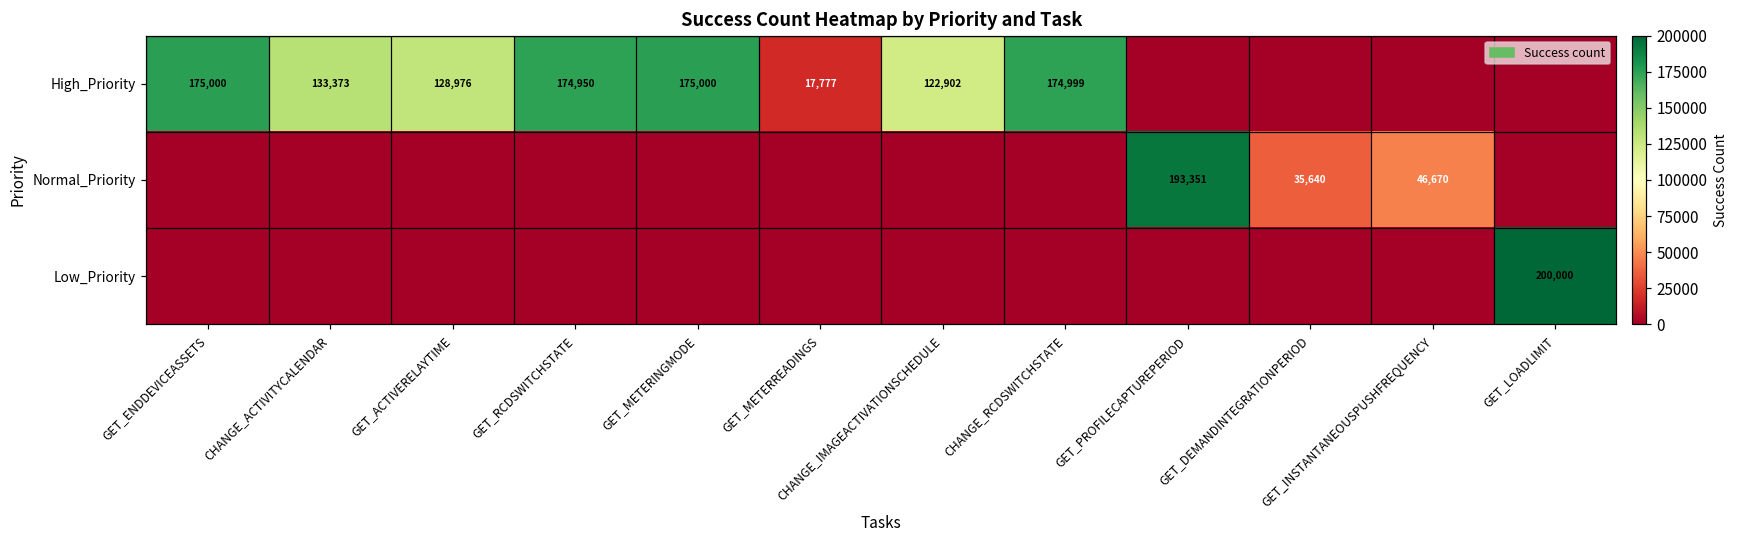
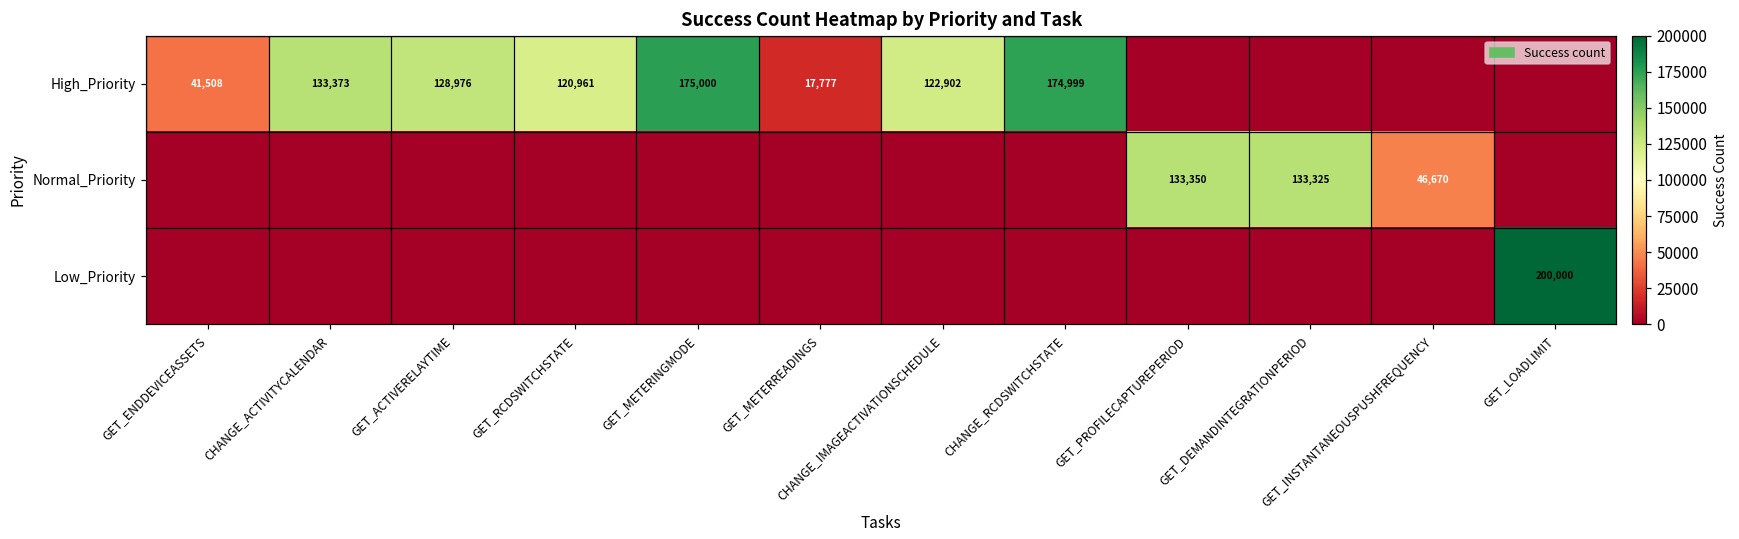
  {
    "High_Priority": {
-     "GET_ENDDEVICEASSETS": "175,000",
+     "GET_ENDDEVICEASSETS": "41,508",
      "CHANGE_ACTIVITYCALENDAR": "133,373",
      "GET_ACTIVERELAYTIME": "128,976",
-     "GET_RCDSWITCHSTATE": "174,950",
+     "GET_RCDSWITCHSTATE": "120,961",
      "GET_METERINGMODE": "175,000",
      "GET_METERREADINGS": "17,777",
      "CHANGE_IMAGEACTIVATIONSCHEDULE": "122,902",
      "CHANGE_RCDSWITCHSTATE": "174,999"
    },
    "Normal_Priority": {
-     "GET_PROFILECAPTUREPERIOD": "193,351",
-     "GET_DEMANDINTEGRATIONPERIOD": "35,640",
+     "GET_PROFILECAPTUREPERIOD": "133,350",
+     "GET_DEMANDINTEGRATIONPERIOD": "133,325",
      "GET_INSTANTANEOUSPUSHFREQUENCY": "46,670"
    },
    "Low_Priority": {
      "GET_LOADLIMIT": "200,000"
    }
  }
